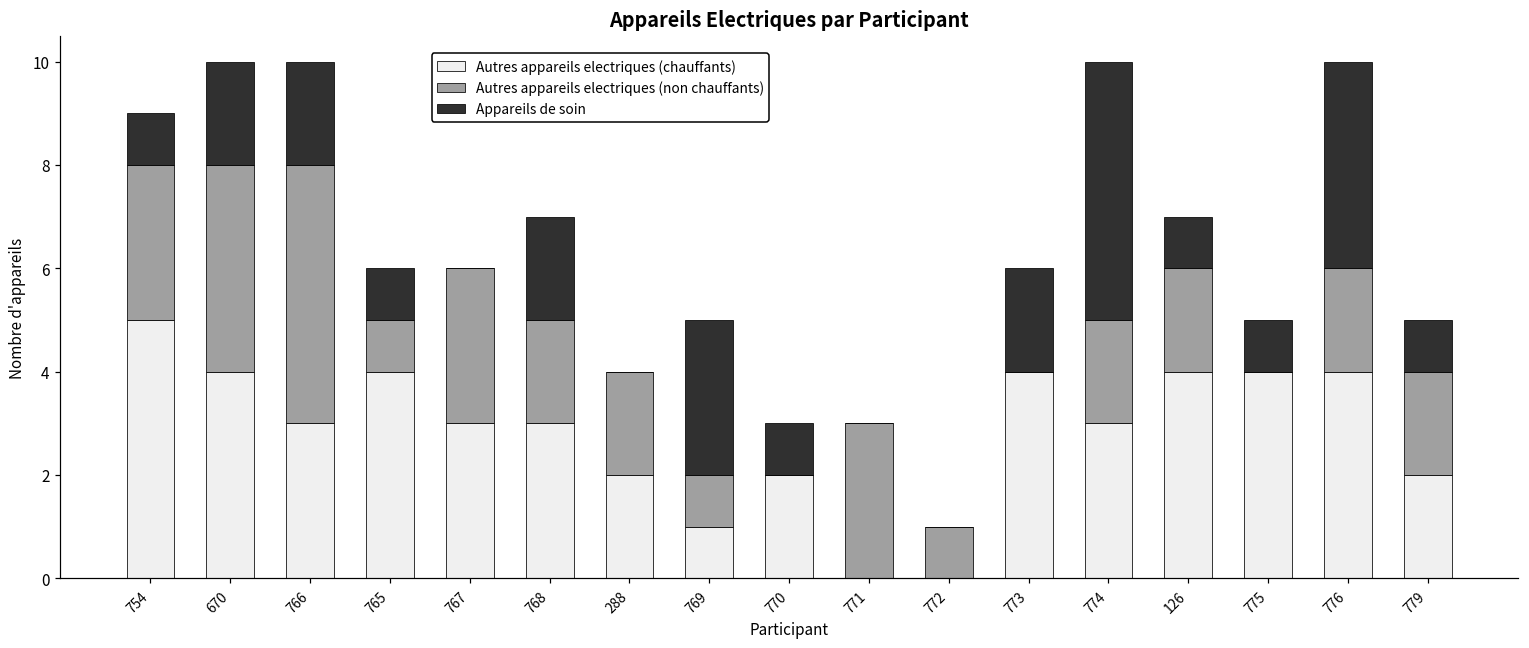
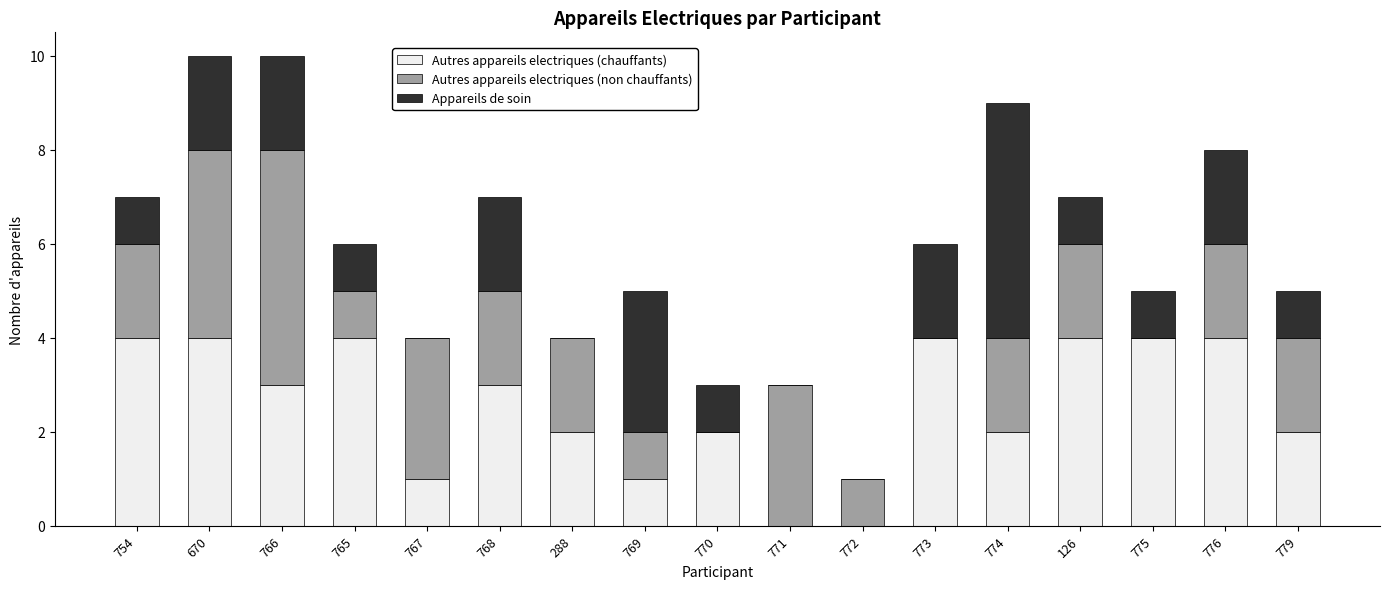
  {
    "Autres appareils electriques (chauffants)": {
-     "754": 5,
+     "754": 4,
      "670": 4,
      "766": 3,
      "765": 4,
-     "767": 3,
+     "767": 1,
      "768": 3,
      "288": 2,
      "769": 1,
      "770": 2,
      "771": 0,
      "772": 0,
      "773": 4,
-     "774": 3,
+     "774": 2,
      "126": 4,
      "775": 4,
      "776": 4,
      "779": 2
    },
    "Autres appareils electriques (non chauffants)": {
-     "754": 3,
+     "754": 2,
      "670": 4,
      "766": 5,
      "765": 1,
      "767": 3,
      "768": 2,
      "288": 2,
      "769": 1,
      "770": 0,
      "771": 3,
      "772": 1,
      "773": 0,
      "774": 2,
      "126": 2,
      "775": 0,
      "776": 2,
      "779": 2
    },
    "Appareils de soin": {
      "754": 1,
      "670": 2,
      "766": 2,
      "765": 1,
      "767": 0,
      "768": 2,
      "288": 0,
      "769": 3,
      "770": 1,
      "771": 0,
      "772": 0,
      "773": 2,
      "774": 5,
      "126": 1,
      "775": 1,
-     "776": 4,
+     "776": 2,
      "779": 1
    }
  }
